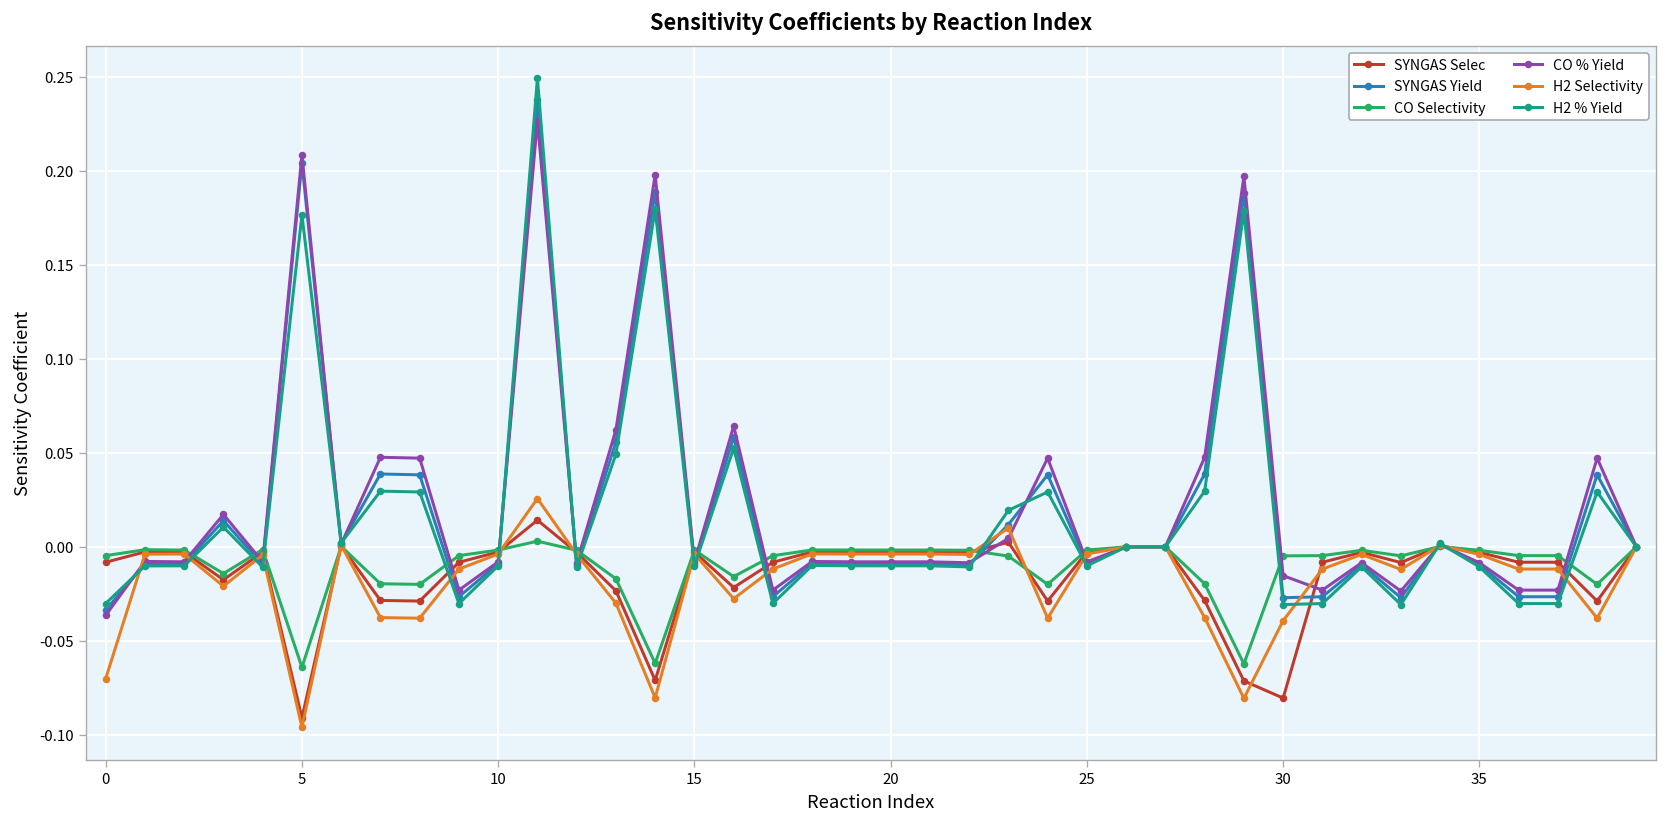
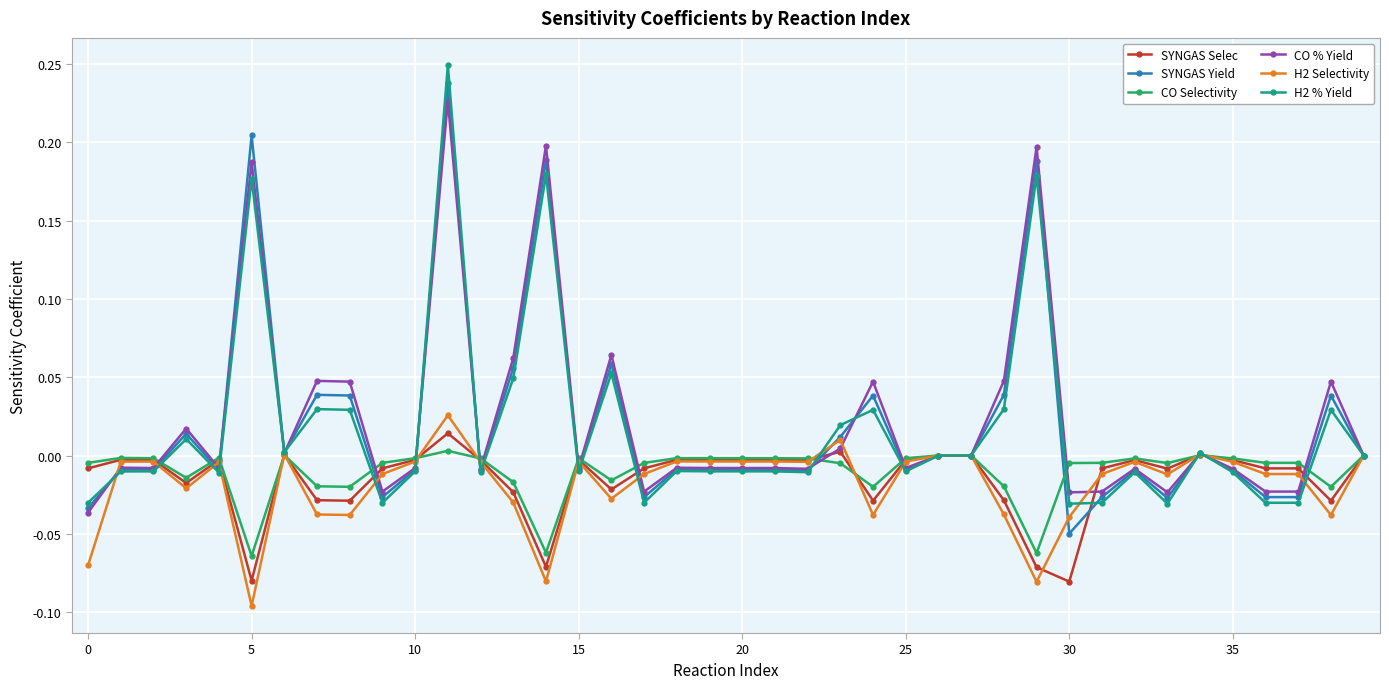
  {
    "SYNGAS Selec": {
      "0": -0.008,
-     "5": -0.091,
+     "5": -0.080,
      "30": -0.080
    },
    "SYNGAS Yield": {
      "0": -0.034,
      "5": 0.204,
-     "30": -0.027
+     "30": -0.050
    },
    "CO % Yield": {
      "0": -0.036,
-     "5": 0.209,
-     "30": -0.015
+     "5": 0.187,
+     "30": -0.024
    },
    "H2 Selectivity": {
      "0": -0.070,
      "5": -0.096,
      "30": -0.039
    }
  }
